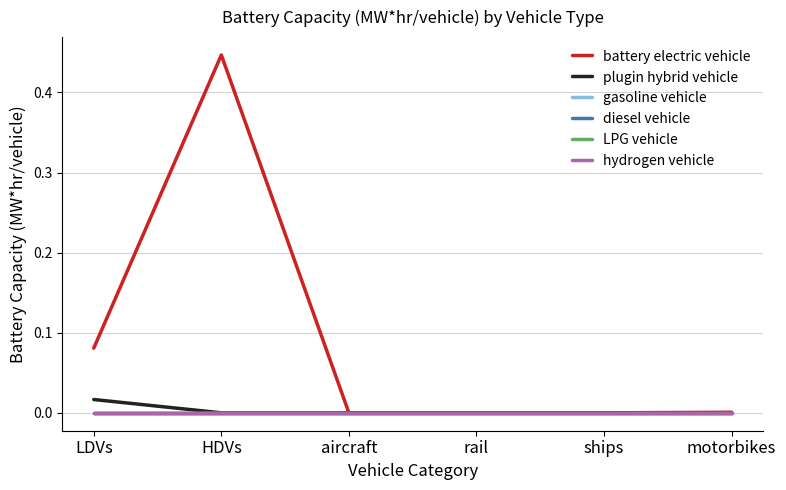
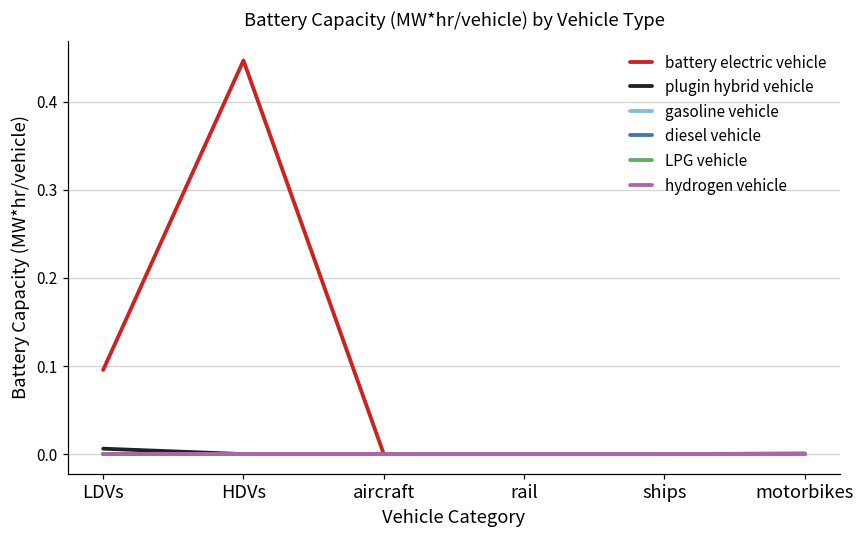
  {
    "battery electric vehicle": {
-     "LDVs": 0.08,
+     "LDVs": 0.10,
      "HDVs": 0.45
    },
    "plugin hybrid vehicle": {
-     "LDVs": 0.02
+     "LDVs": 0.01
    },
    "hydrogen vehicle": {
      "LDVs": 0.00
    }
  }
